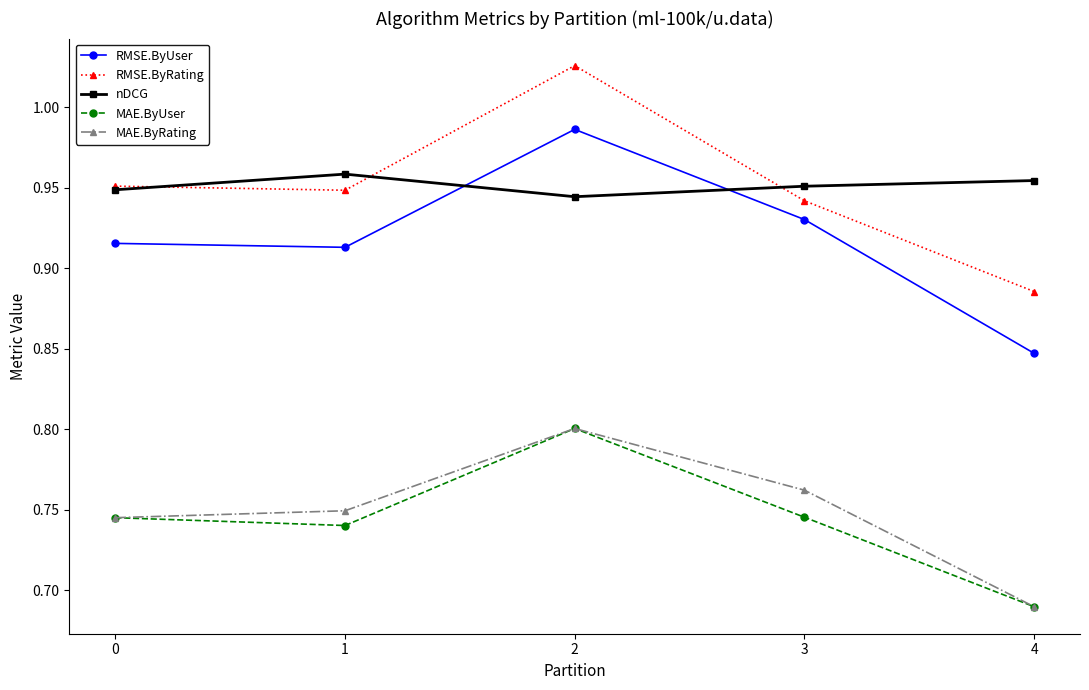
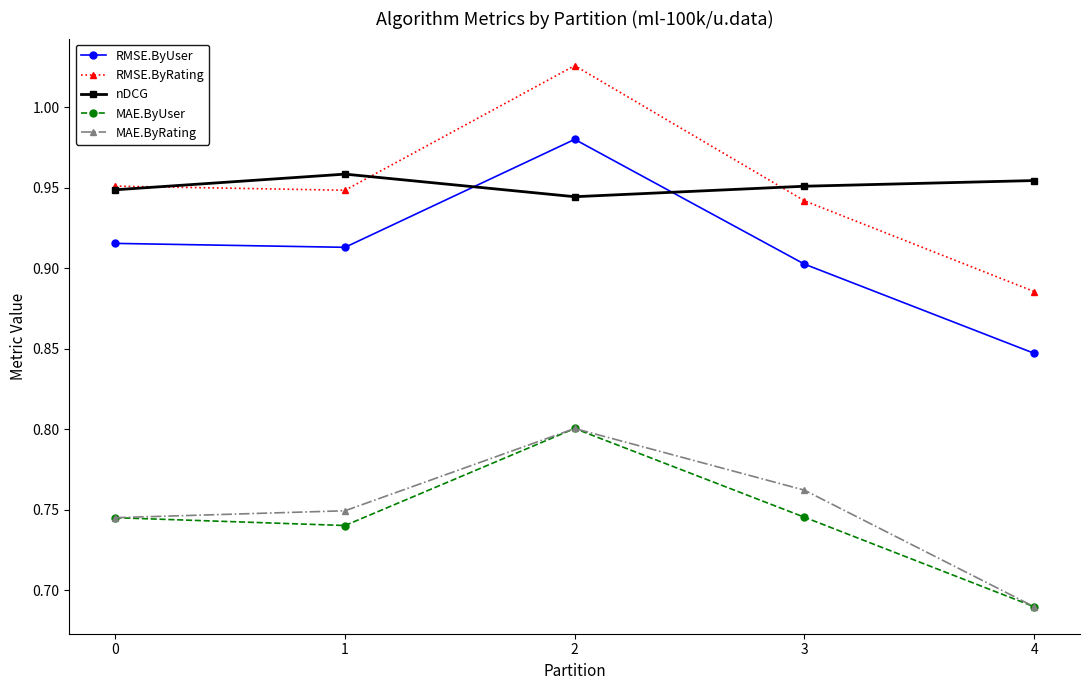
  {
    "RMSE.ByUser": {
      "0": 0.916,
      "1": 0.913,
-     "2": 0.986,
-     "3": 0.930,
+     "2": 0.980,
+     "3": 0.903,
      "4": 0.847
    },
    "RMSE.ByRating": {
      "0": 0.951,
      "1": 0.949,
      "2": 1.026,
      "3": 0.942,
      "4": 0.886
    },
    "nDCG": {
      "0": 0.949,
      "1": 0.959,
      "2": 0.945,
      "3": 0.951,
      "4": 0.955
    },
    "MAE.ByUser": {
      "1": 0.740,
      "3": 0.745
    },
    "MAE.ByRating": {
      "1": 0.749,
      "3": 0.762
    }
  }
